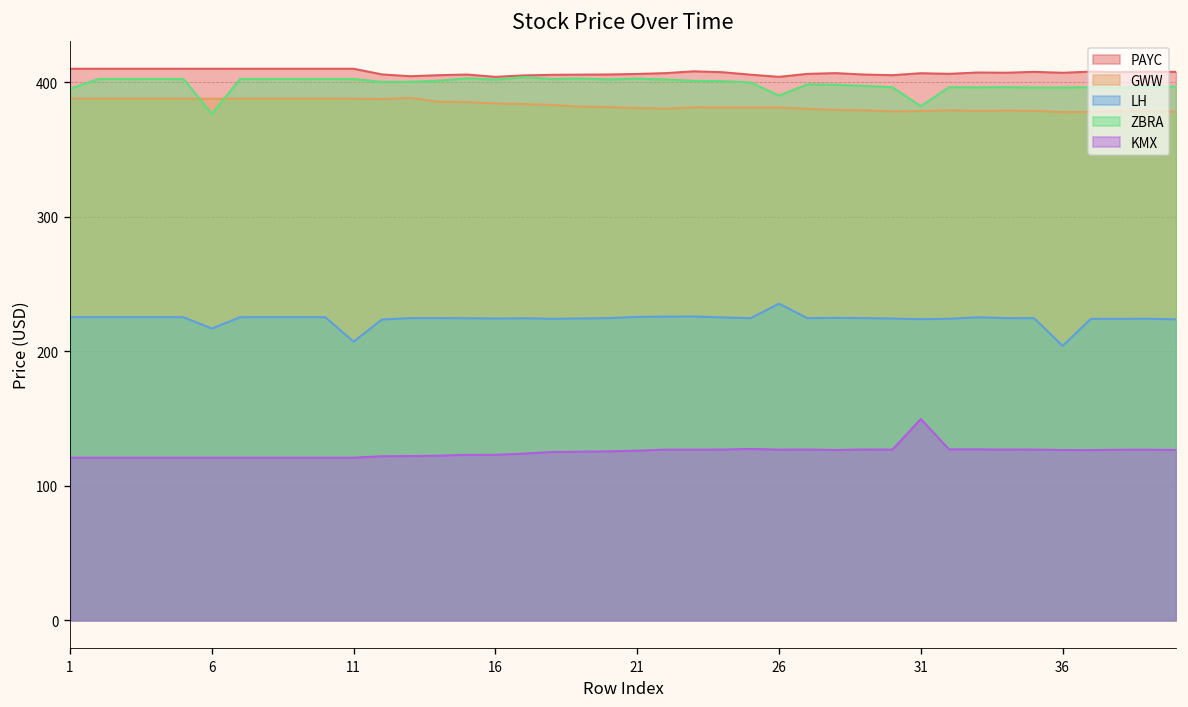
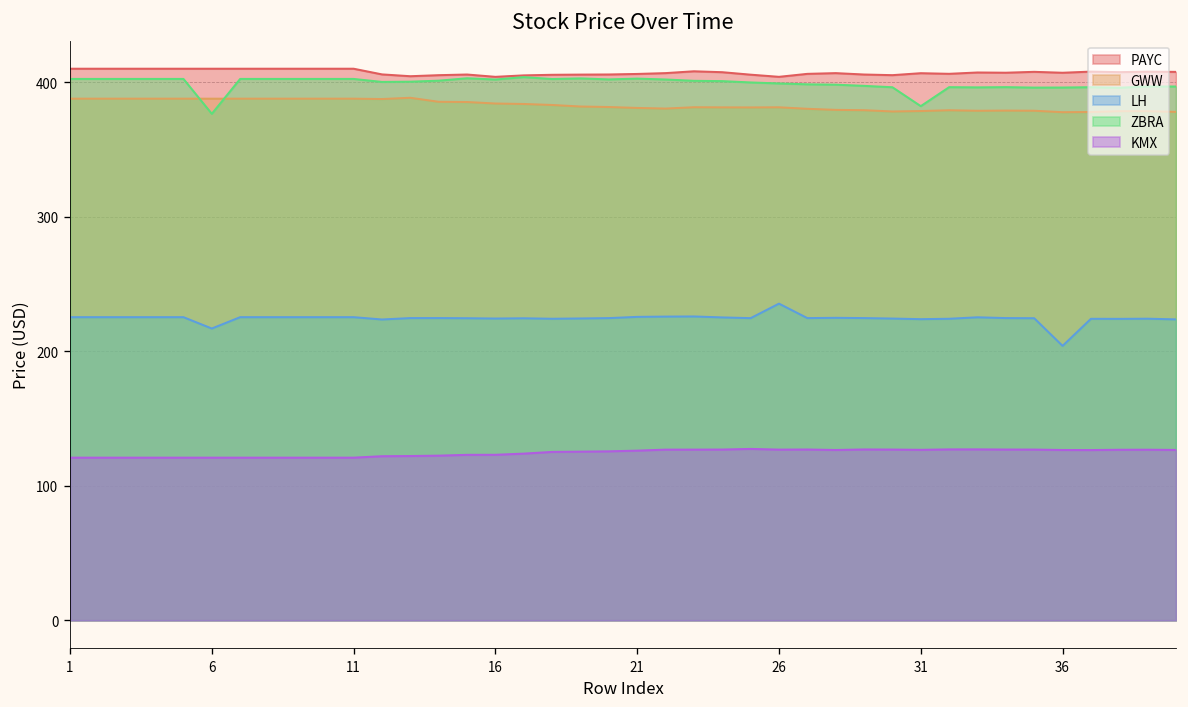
  {
    "LH": {
      "1": 225,
      "6": 217,
-     "11": 207,
+     "11": 225,
      "16": 224,
      "21": 226,
      "26": 236,
      "31": 224,
      "36": 204
    },
    "ZBRA": {
-     "1": 395,
+     "1": 403,
      "6": 377,
      "11": 403,
      "21": 403,
-     "26": 390,
+     "26": 399,
      "31": 382,
      "36": 396
    },
    "KMX": {
      "1": 121,
      "6": 121,
      "11": 121,
      "16": 123,
      "21": 126,
      "26": 127,
-     "31": 150,
+     "31": 127,
      "36": 127
    }
  }
